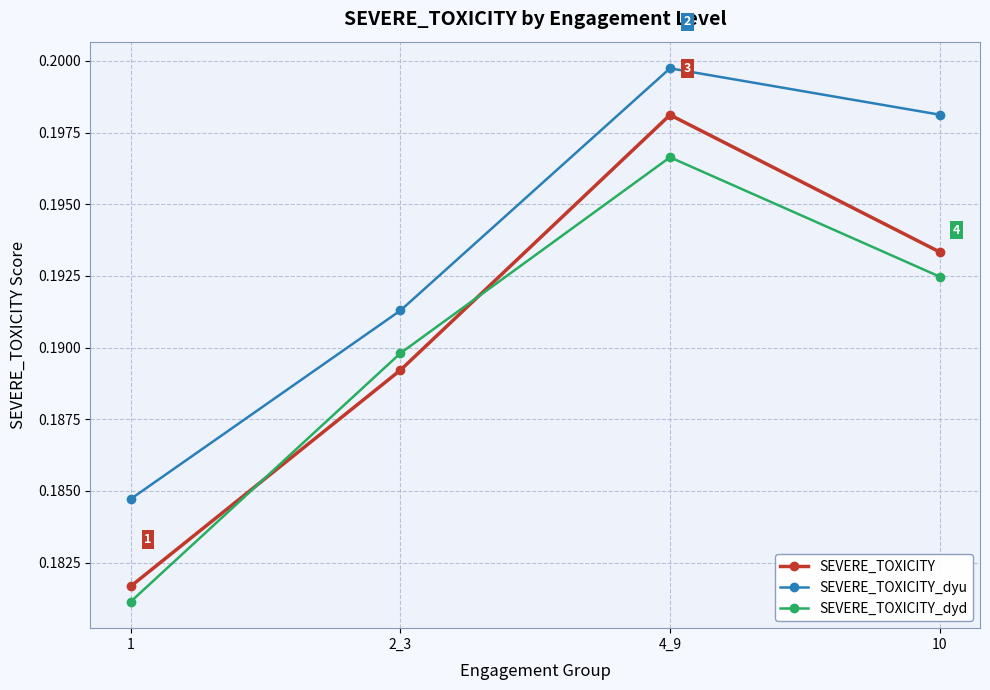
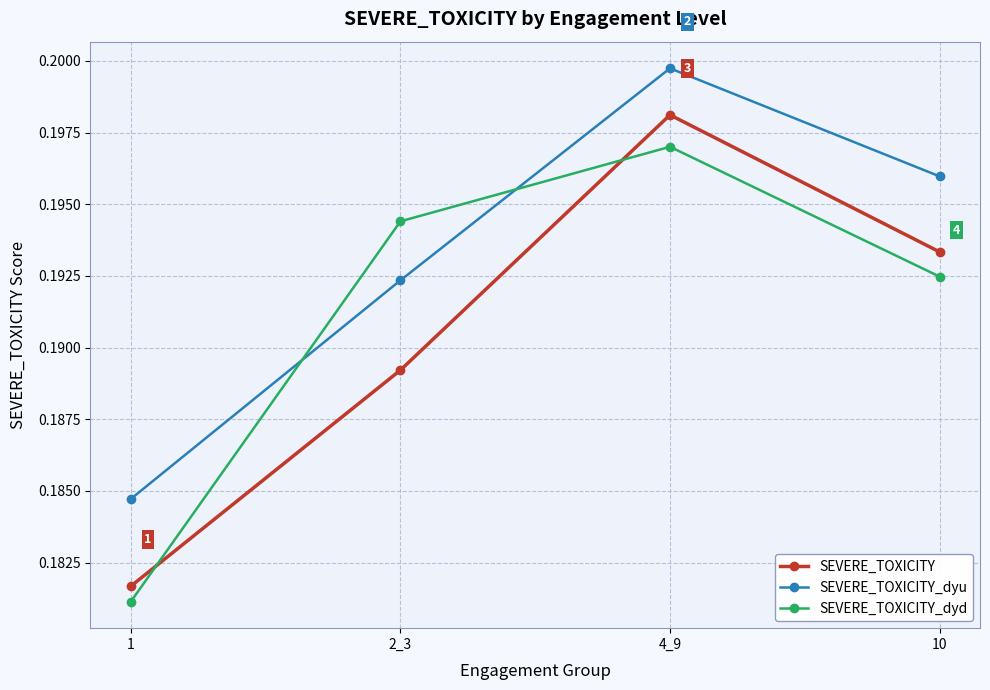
  {
    "SEVERE_TOXICITY": {
      "1": 0.1817,
      "2_3": 0.1892,
      "4_9": 0.1981
    },
    "SEVERE_TOXICITY_dyu": {
      "1": 0.1847,
-     "2_3": 0.1913,
-     "10": 0.1981
+     "2_3": 0.1923,
+     "10": 0.1960
    },
    "SEVERE_TOXICITY_dyd": {
      "1": 0.1811,
-     "2_3": 0.1898,
-     "4_9": 0.1966,
+     "2_3": 0.1944,
+     "4_9": 0.1970,
      "10": 0.1925
    }
  }
